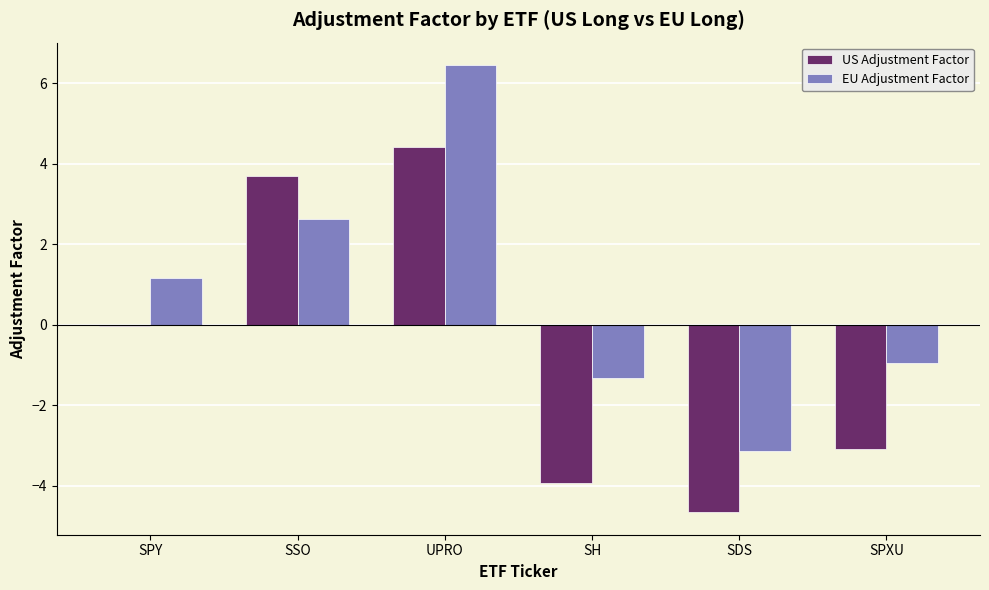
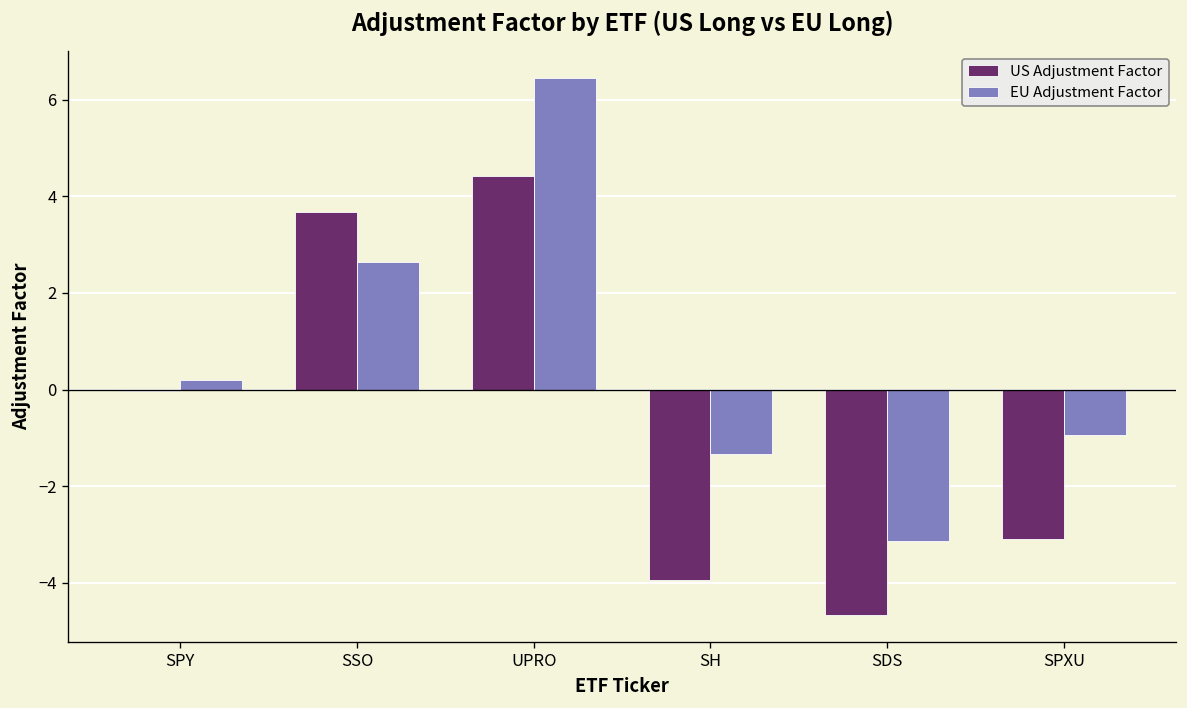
  {
    "US Adjustment Factor": {
      "SSO": 3.7,
      "UPRO": 4.4,
      "SH": -3.9,
      "SDS": -4.7,
      "SPXU": -3.1
    },
    "EU Adjustment Factor": {
-     "SPY": 1.2,
+     "SPY": 0.2,
      "SSO": 2.6,
      "UPRO": 6.5,
      "SH": -1.3,
      "SDS": -3.1,
      "SPXU": -0.9
    }
  }
